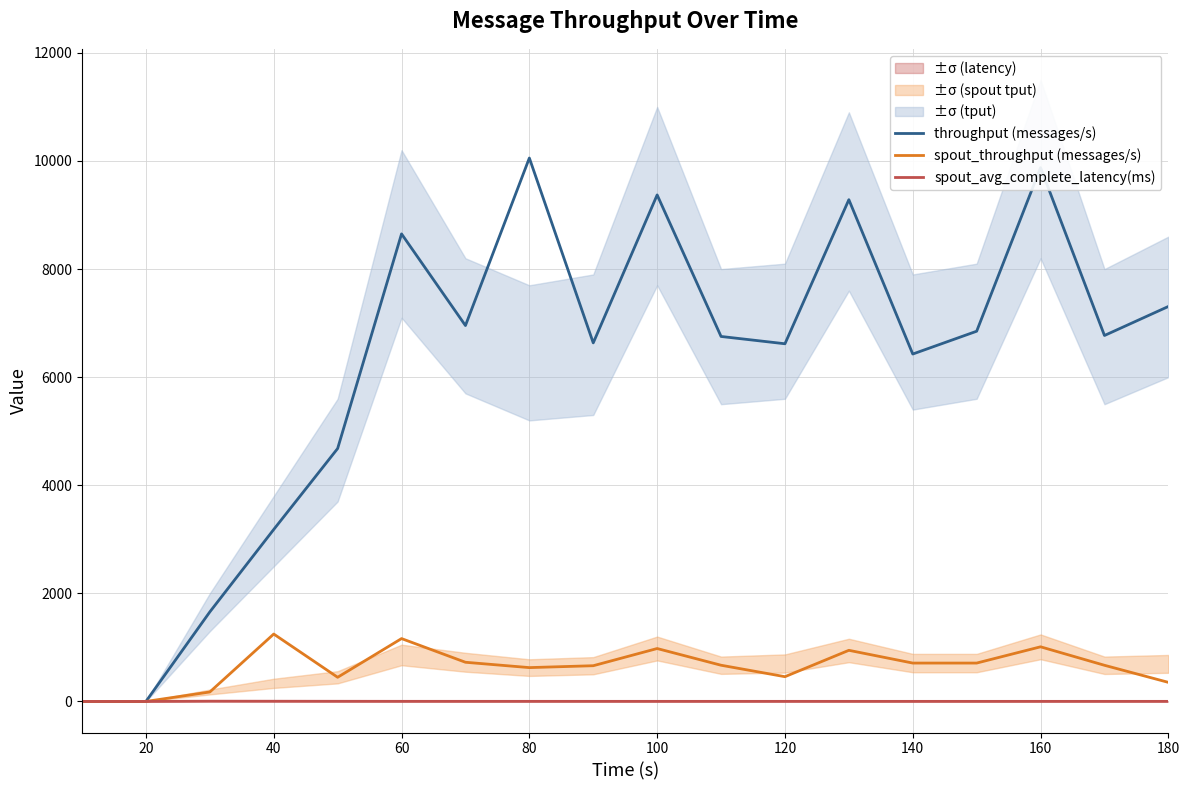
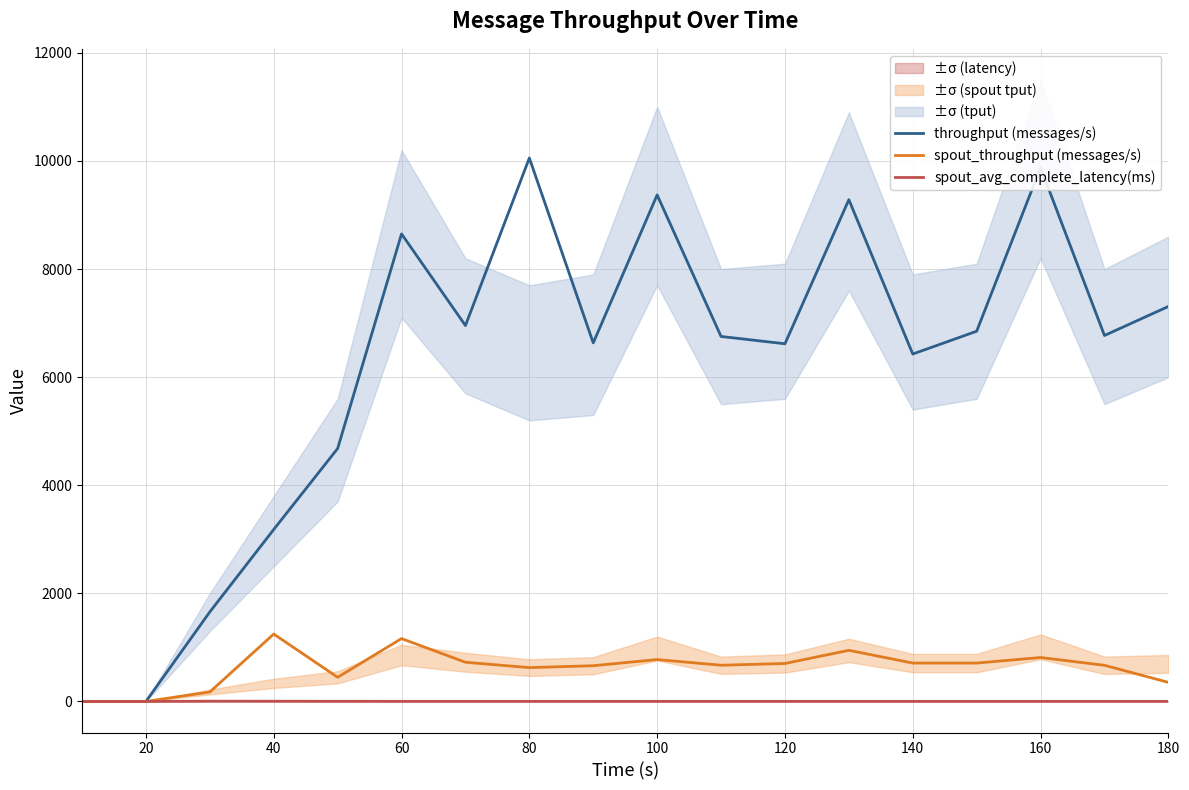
  {
    "throughput (messages/s)": {
      "40": 3200,
      "60": 8700,
      "80": 10100,
      "100": 9400,
      "120": 6600,
      "140": 6400,
      "180": 7300
    },
    "spout_throughput (messages/s)": {
      "40": 1200,
      "60": 1200,
      "80": 600,
-     "100": 1000,
-     "120": 500,
+     "100": 800,
+     "120": 700,
      "140": 700,
-     "160": 1000,
+     "160": 800,
      "180": 400
    }
  }
